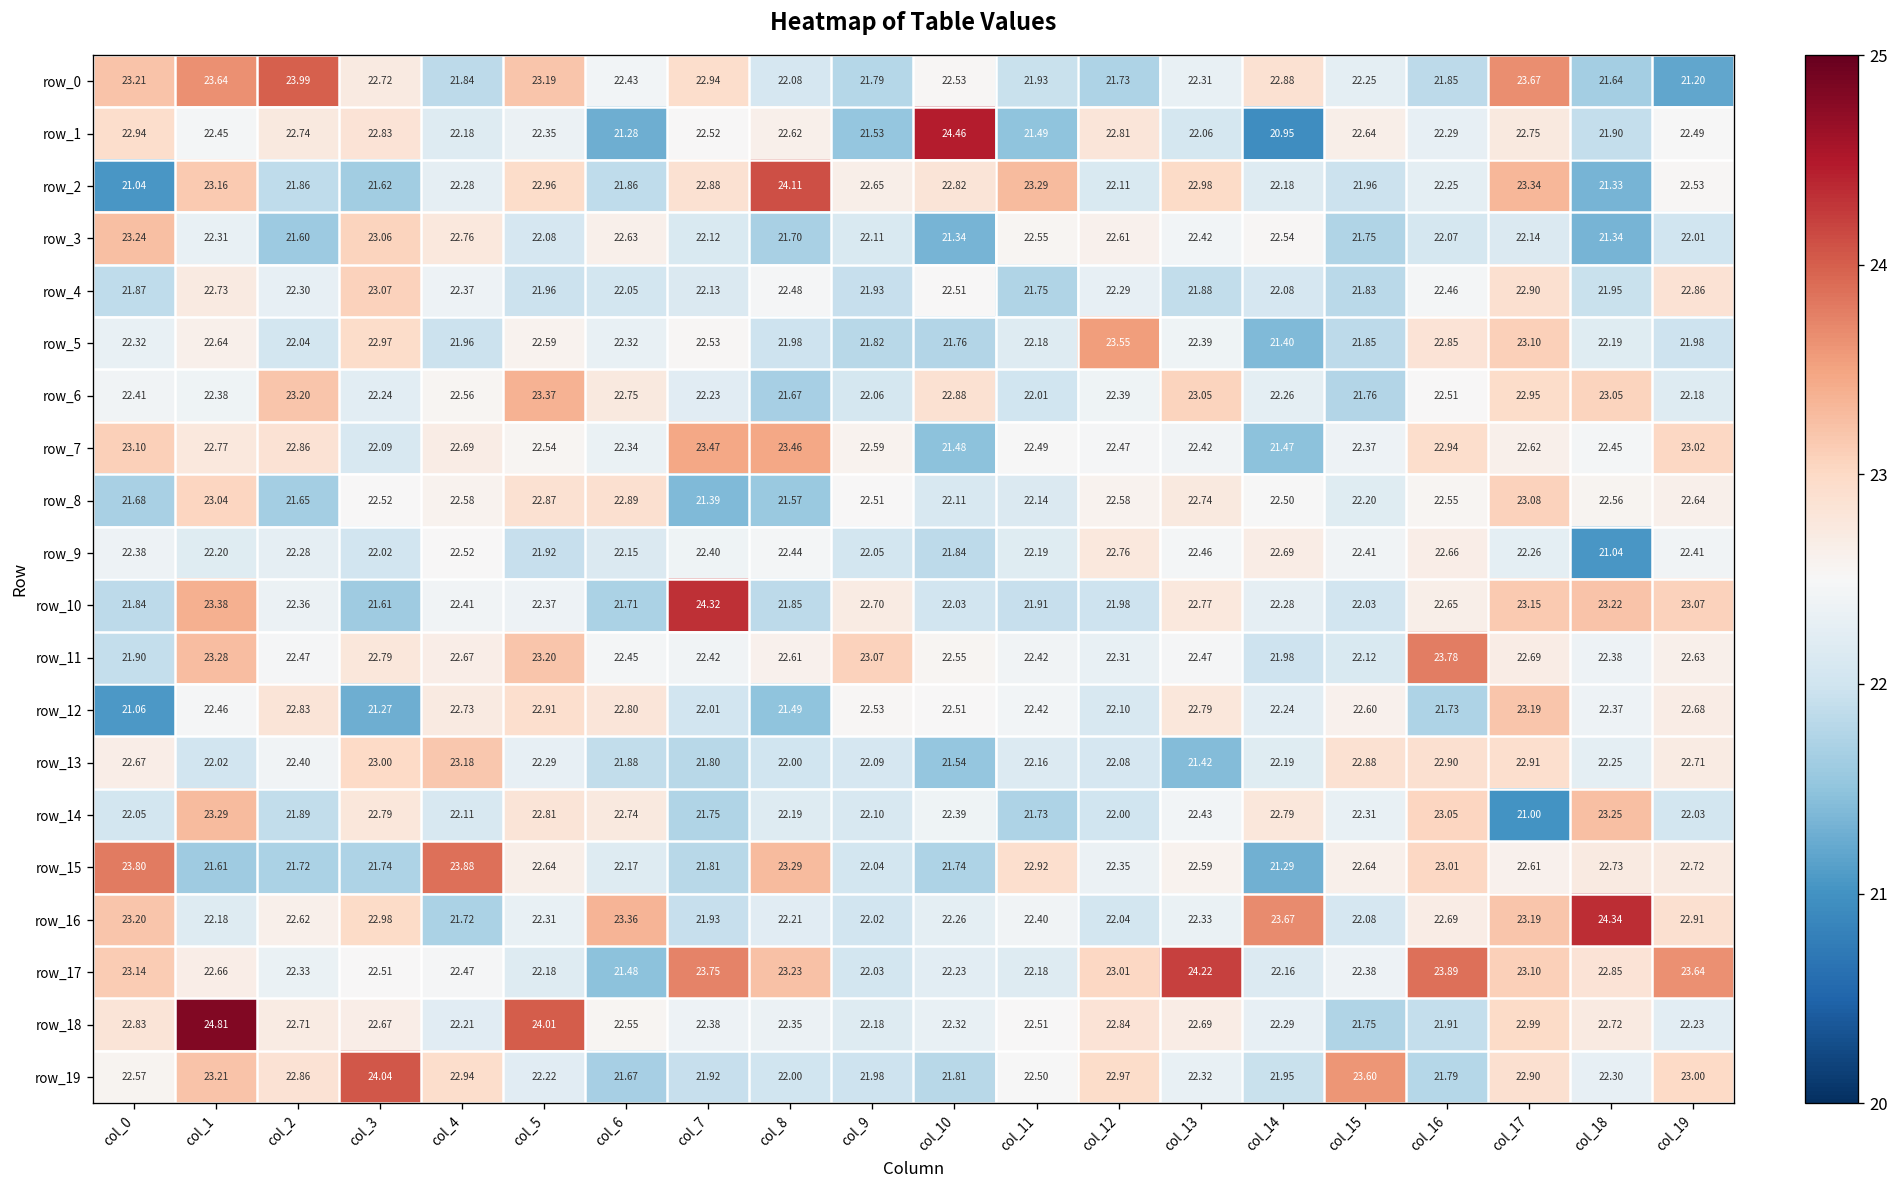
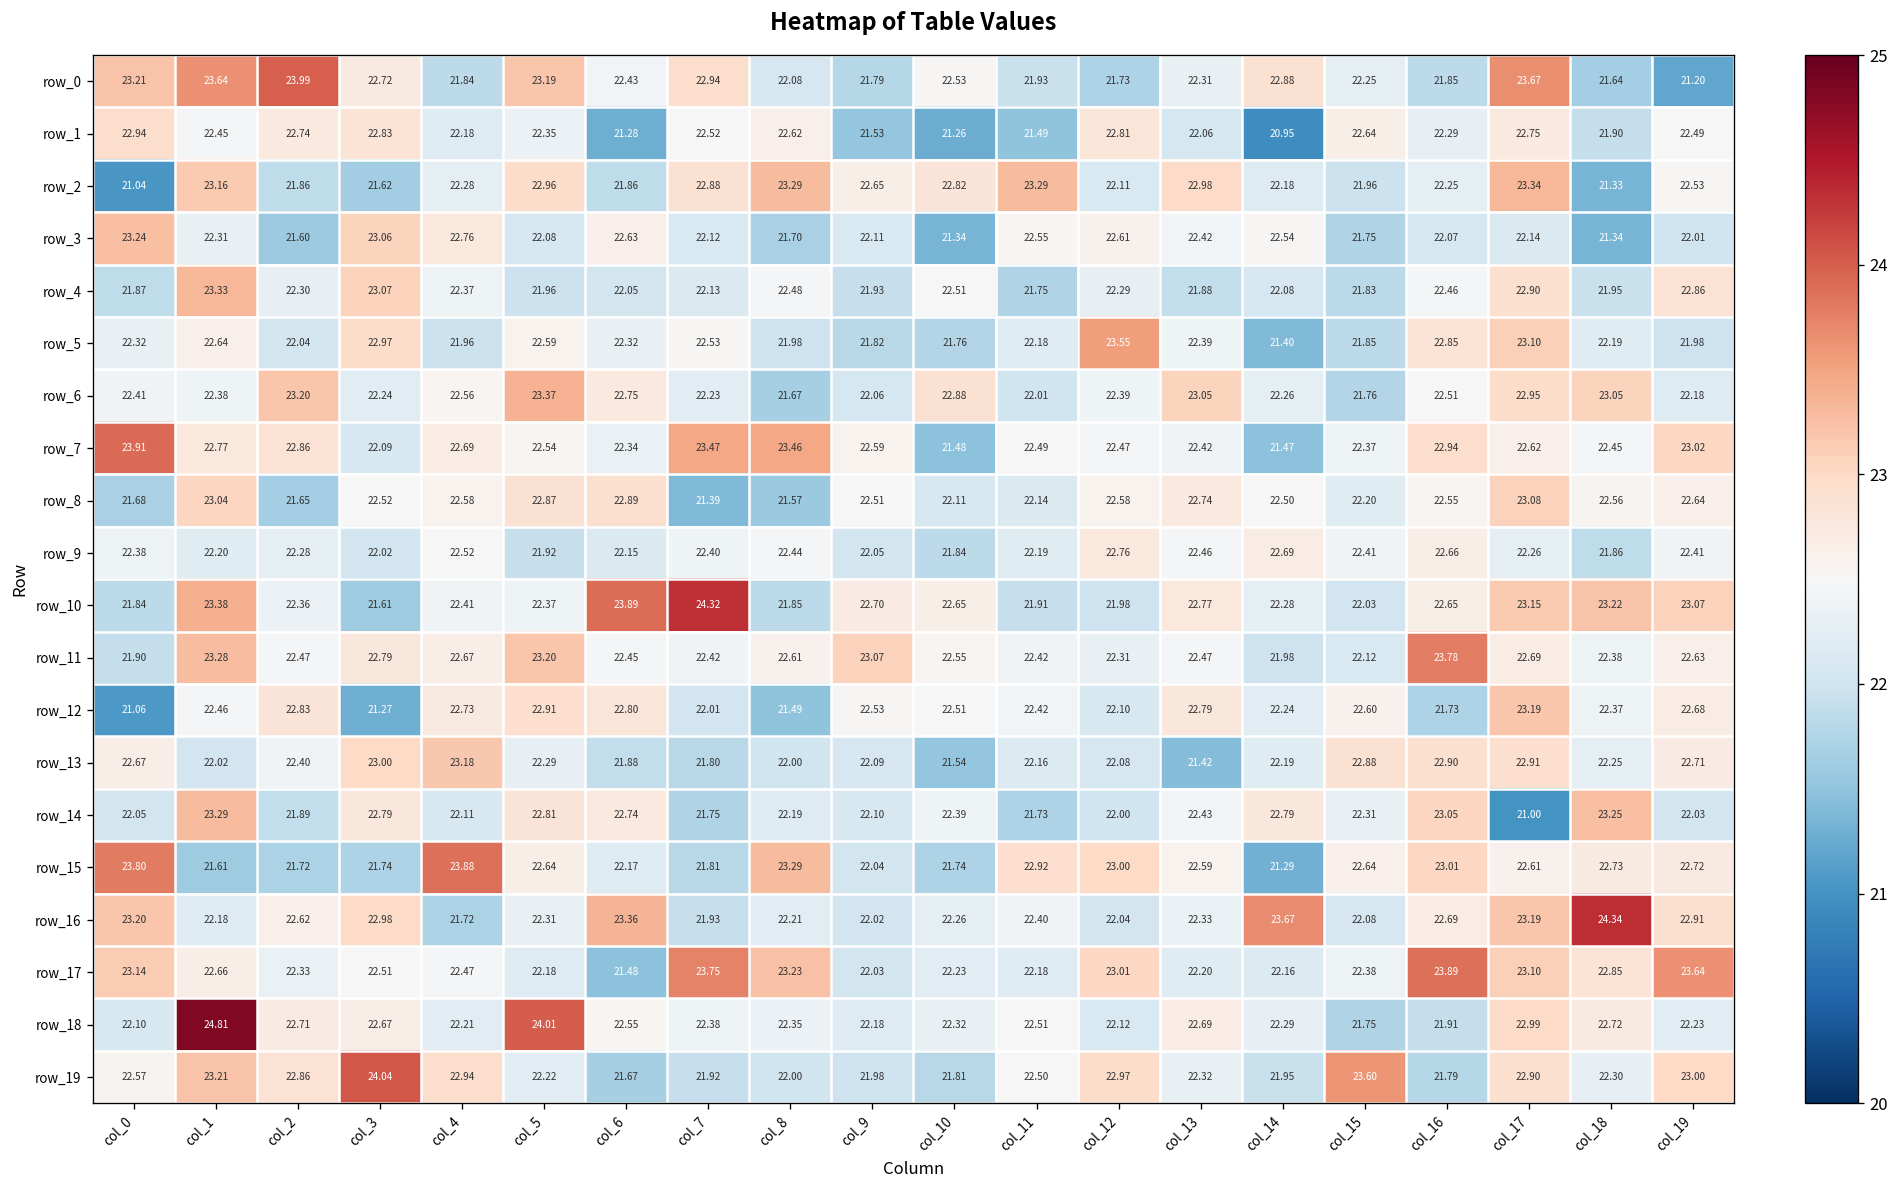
  {
    "row_1": {
      "col_0": 22.94,
      "col_1": 22.45,
      "col_2": 22.74,
      "col_3": 22.83,
      "col_4": 22.18,
      "col_5": 22.35,
      "col_6": 21.28,
      "col_7": 22.52,
      "col_8": 22.62,
      "col_9": 21.53,
-     "col_10": 24.46,
+     "col_10": 21.26,
      "col_11": 21.49,
      "col_12": 22.81,
      "col_13": 22.06,
      "col_14": 20.95,
      "col_15": 22.64,
      "col_16": 22.29,
      "col_17": 22.75,
      "col_18": 21.90,
      "col_19": 22.49
    },
    "row_2": {
      "col_0": 21.04,
      "col_1": 23.16,
      "col_2": 21.86,
      "col_3": 21.62,
      "col_4": 22.28,
      "col_5": 22.96,
      "col_6": 21.86,
      "col_7": 22.88,
-     "col_8": 24.11,
+     "col_8": 23.29,
      "col_9": 22.65,
      "col_10": 22.82,
      "col_11": 23.29,
      "col_12": 22.11,
      "col_13": 22.98,
      "col_14": 22.18,
      "col_15": 21.96,
      "col_16": 22.25,
      "col_17": 23.34,
      "col_18": 21.33,
      "col_19": 22.53
    },
    "row_4": {
      "col_0": 21.87,
-     "col_1": 22.73,
+     "col_1": 23.33,
      "col_2": 22.30,
      "col_3": 23.07,
      "col_4": 22.37,
      "col_5": 21.96,
      "col_6": 22.05,
      "col_7": 22.13,
      "col_8": 22.48,
      "col_9": 21.93,
      "col_10": 22.51,
      "col_11": 21.75,
      "col_12": 22.29,
      "col_13": 21.88,
      "col_14": 22.08,
      "col_15": 21.83,
      "col_16": 22.46,
      "col_17": 22.90,
      "col_18": 21.95,
      "col_19": 22.86
    },
    "row_7": {
-     "col_0": 23.10,
+     "col_0": 23.91,
      "col_1": 22.77,
      "col_2": 22.86,
      "col_3": 22.09,
      "col_4": 22.69,
      "col_5": 22.54,
      "col_6": 22.34,
      "col_7": 23.47,
      "col_8": 23.46,
      "col_9": 22.59,
      "col_10": 21.48,
      "col_11": 22.49,
      "col_12": 22.47,
      "col_13": 22.42,
      "col_14": 21.47,
      "col_15": 22.37,
      "col_16": 22.94,
      "col_17": 22.62,
      "col_18": 22.45,
      "col_19": 23.02
    },
    "row_9": {
      "col_0": 22.38,
      "col_1": 22.20,
      "col_2": 22.28,
      "col_3": 22.02,
      "col_4": 22.52,
      "col_5": 21.92,
      "col_6": 22.15,
      "col_7": 22.40,
      "col_8": 22.44,
      "col_9": 22.05,
      "col_10": 21.84,
      "col_11": 22.19,
      "col_12": 22.76,
      "col_13": 22.46,
      "col_14": 22.69,
      "col_15": 22.41,
      "col_16": 22.66,
      "col_17": 22.26,
-     "col_18": 21.04,
+     "col_18": 21.86,
      "col_19": 22.41
    },
    "row_10": {
      "col_0": 21.84,
      "col_1": 23.38,
      "col_2": 22.36,
      "col_3": 21.61,
      "col_4": 22.41,
      "col_5": 22.37,
-     "col_6": 21.71,
+     "col_6": 23.89,
      "col_7": 24.32,
      "col_8": 21.85,
      "col_9": 22.70,
-     "col_10": 22.03,
+     "col_10": 22.65,
      "col_11": 21.91,
      "col_12": 21.98,
      "col_13": 22.77,
      "col_14": 22.28,
      "col_15": 22.03,
      "col_16": 22.65,
      "col_17": 23.15,
      "col_18": 23.22,
      "col_19": 23.07
    },
    "row_15": {
      "col_0": 23.80,
      "col_1": 21.61,
      "col_2": 21.72,
      "col_3": 21.74,
      "col_4": 23.88,
      "col_5": 22.64,
      "col_6": 22.17,
      "col_7": 21.81,
      "col_8": 23.29,
      "col_9": 22.04,
      "col_10": 21.74,
      "col_11": 22.92,
-     "col_12": 22.35,
+     "col_12": 23.00,
      "col_13": 22.59,
      "col_14": 21.29,
      "col_15": 22.64,
      "col_16": 23.01,
      "col_17": 22.61,
      "col_18": 22.73,
      "col_19": 22.72
    },
    "row_17": {
      "col_0": 23.14,
      "col_1": 22.66,
      "col_2": 22.33,
      "col_3": 22.51,
      "col_4": 22.47,
      "col_5": 22.18,
      "col_6": 21.48,
      "col_7": 23.75,
      "col_8": 23.23,
      "col_9": 22.03,
      "col_10": 22.23,
      "col_11": 22.18,
      "col_12": 23.01,
-     "col_13": 24.22,
+     "col_13": 22.20,
      "col_14": 22.16,
      "col_15": 22.38,
      "col_16": 23.89,
      "col_17": 23.10,
      "col_18": 22.85,
      "col_19": 23.64
    },
    "row_18": {
-     "col_0": 22.83,
+     "col_0": 22.10,
      "col_1": 24.81,
      "col_2": 22.71,
      "col_3": 22.67,
      "col_4": 22.21,
      "col_5": 24.01,
      "col_6": 22.55,
      "col_7": 22.38,
      "col_8": 22.35,
      "col_9": 22.18,
      "col_10": 22.32,
      "col_11": 22.51,
-     "col_12": 22.84,
+     "col_12": 22.12,
      "col_13": 22.69,
      "col_14": 22.29,
      "col_15": 21.75,
      "col_16": 21.91,
      "col_17": 22.99,
      "col_18": 22.72,
      "col_19": 22.23
    }
  }
